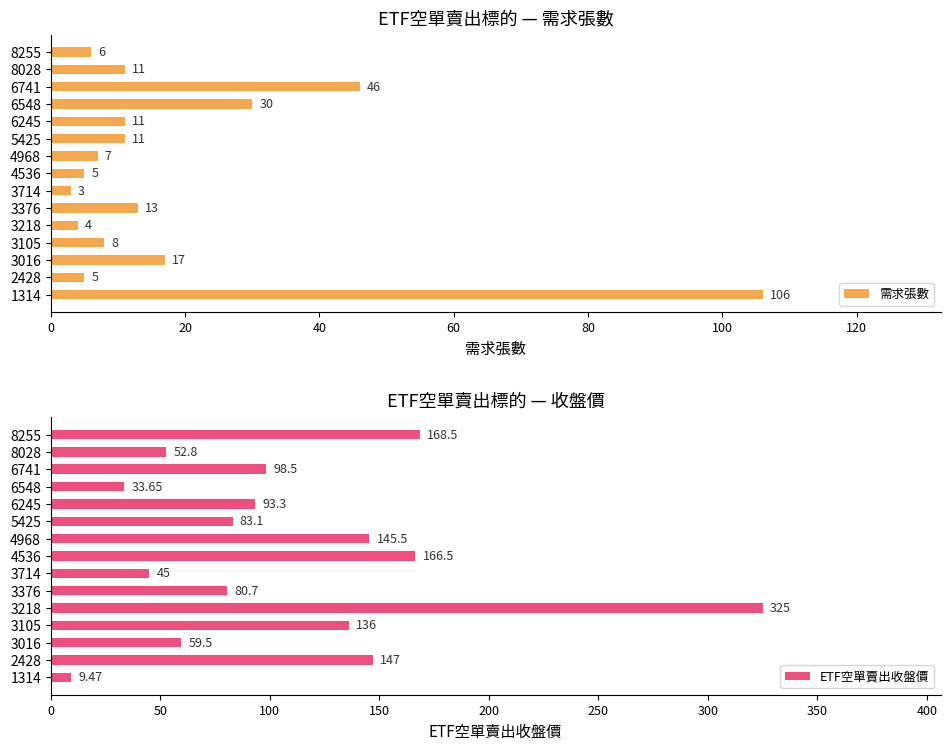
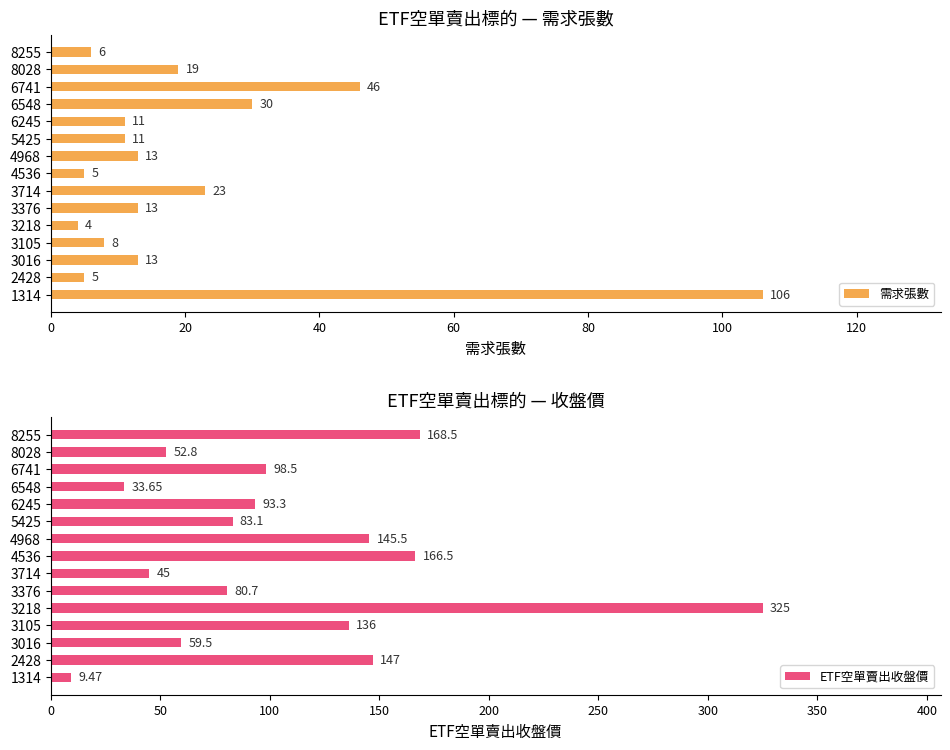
  {
    "ETF空單賣出標的 — 需求張數": {
      "8255": 6,
-     "8028": 11,
+     "8028": 19,
      "6741": 46,
      "6548": 30,
      "6245": 11,
      "5425": 11,
-     "4968": 7,
+     "4968": 13,
      "4536": 5,
-     "3714": 3,
+     "3714": 23,
      "3376": 13,
      "3218": 4,
      "3105": 8,
-     "3016": 17,
+     "3016": 13,
      "2428": 5,
      "1314": 106
    },
    "ETF空單賣出標的 — 收盤價": {
      "8255": 168.5,
      "8028": 52.8,
      "6741": 98.5,
      "6548": 33.65,
      "6245": 93.3,
      "5425": 83.1,
      "4968": 145.5,
      "4536": 166.5,
      "3714": 45,
      "3376": 80.7,
      "3218": 325,
      "3105": 136,
      "3016": 59.5,
      "2428": 147,
      "1314": 9.47
    }
  }
